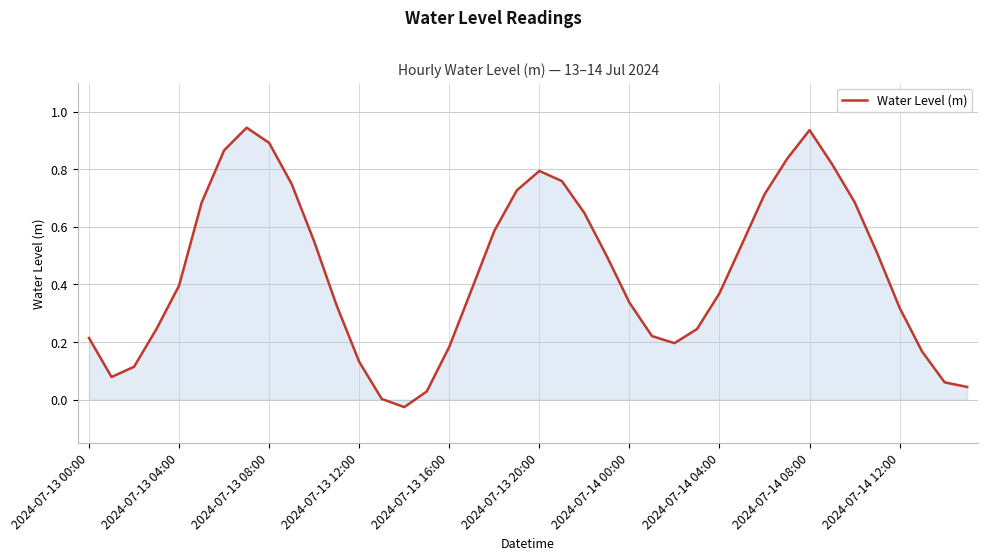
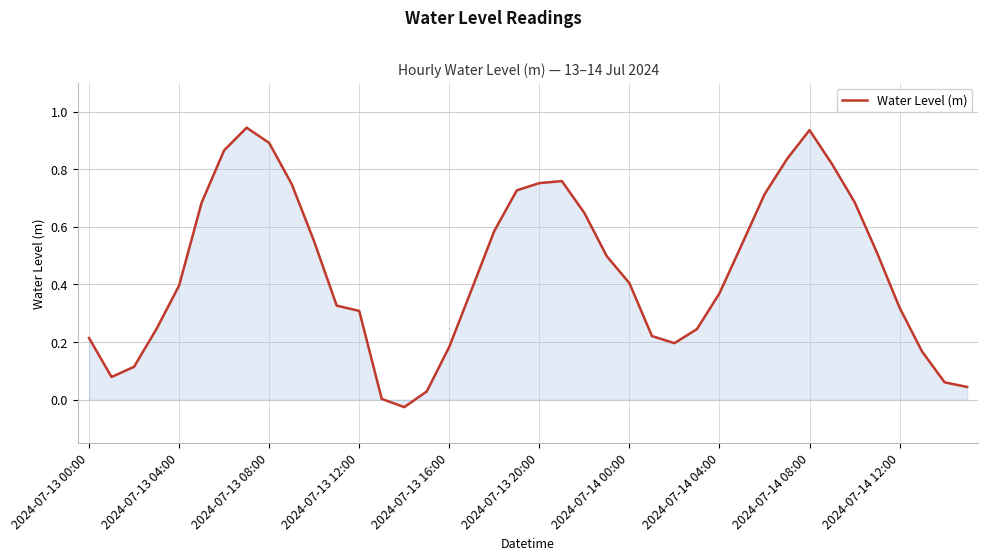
  {
    "Water Level (m)": {
-     "2024-07-13 12:00": 0.13,
-     "2024-07-13 20:00": 0.79,
-     "2024-07-14 00:00": 0.34
+     "2024-07-13 12:00": 0.31,
+     "2024-07-13 20:00": 0.75,
+     "2024-07-14 00:00": 0.40
    }
  }
